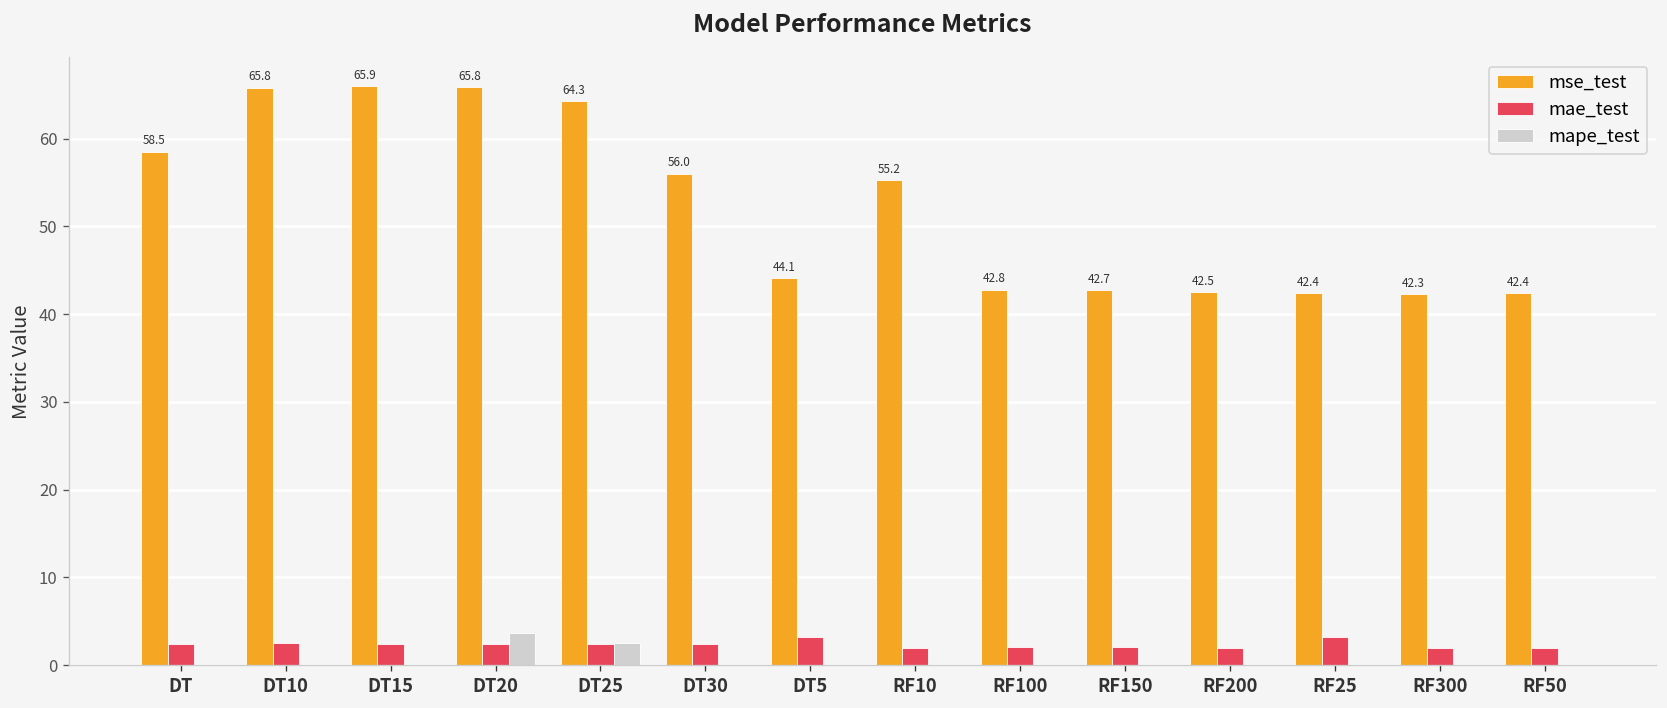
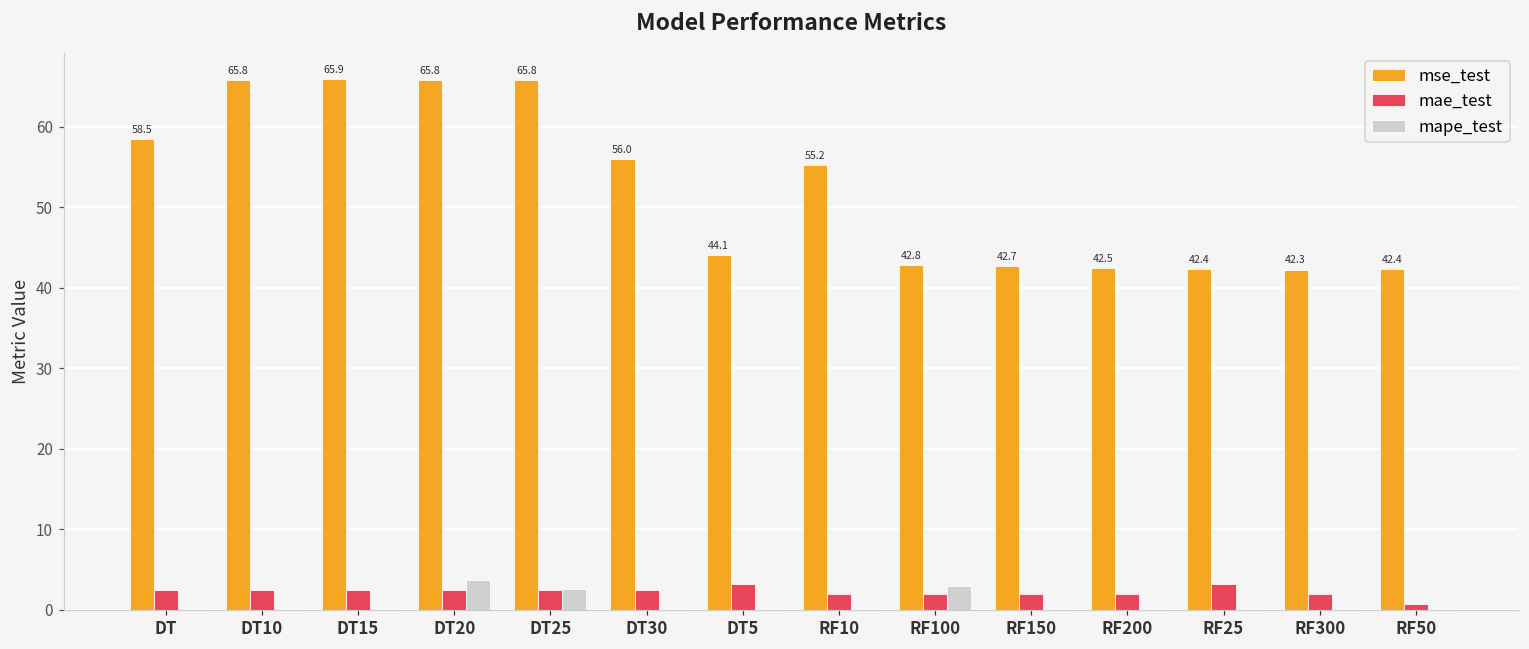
  {
    "mse_test": {
      "DT": 58.5,
      "DT10": 65.8,
      "DT15": 65.9,
      "DT20": 65.8,
-     "DT25": 64.3,
+     "DT25": 65.8,
      "DT30": 56.0,
      "DT5": 44.1,
      "RF10": 55.2,
      "RF100": 42.8,
      "RF150": 42.7,
      "RF200": 42.5,
      "RF25": 42.4,
      "RF300": 42.3,
      "RF50": 42.4
    },
    "mae_test": {
      "DT": 2,
      "DT10": 2,
      "DT15": 2,
      "DT20": 2,
      "DT25": 2,
      "DT30": 2,
      "DT5": 3,
      "RF10": 2,
      "RF100": 2,
      "RF150": 2,
      "RF200": 2,
      "RF25": 3,
      "RF300": 2,
-     "RF50": 2
+     "RF50": 1
    },
    "mape_test": {
      "DT20": 4,
      "DT25": 3,
-     "RF100": 0
+     "RF100": 3
    }
  }
